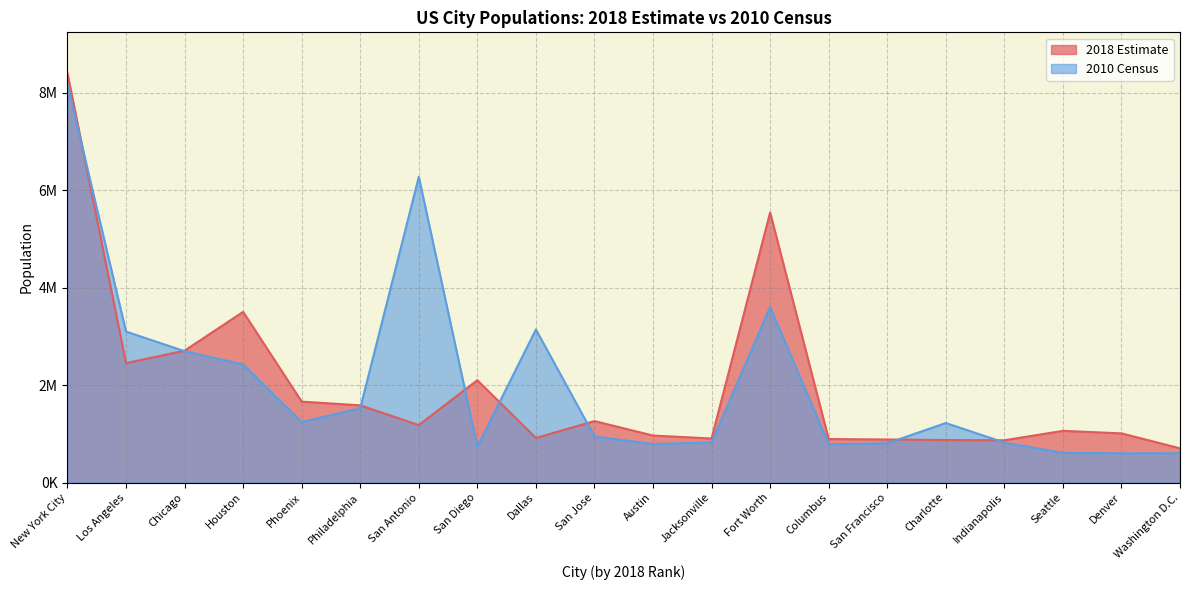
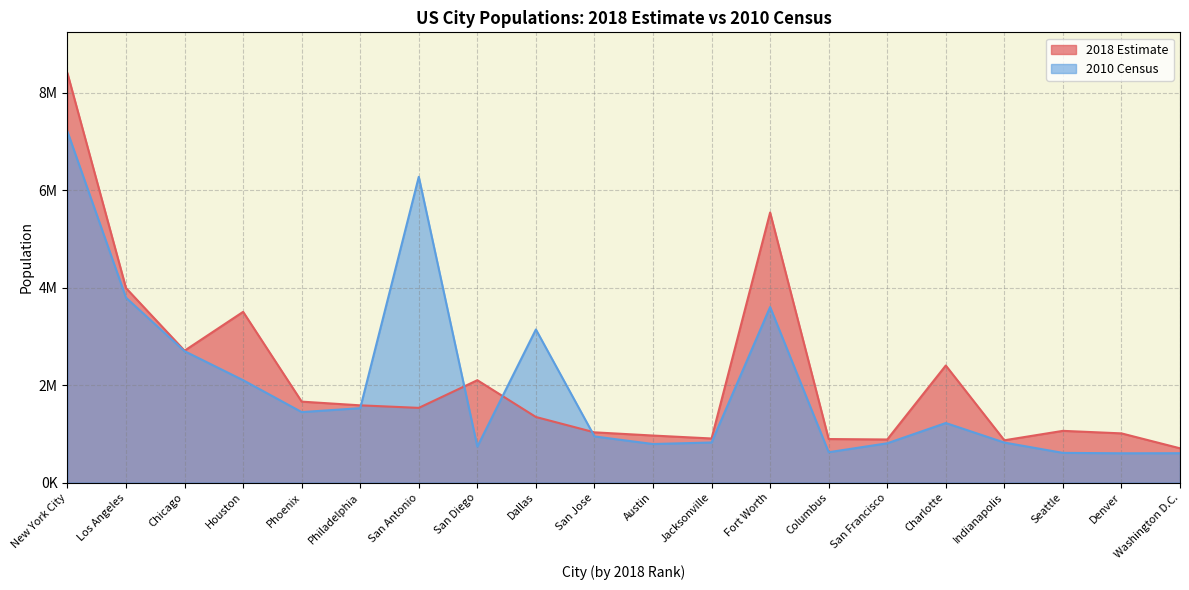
  {
    "2018 Estimate": {
      "New York City": 8400000,
-     "Los Angeles": 2400000,
+     "Los Angeles": 4000000,
      "Houston": 3500000,
      "Phoenix": 1700000,
      "Philadelphia": 1600000,
-     "San Antonio": 1200000,
+     "San Antonio": 1500000,
      "San Diego": 2100000,
-     "Dallas": 900000,
-     "San Jose": 1300000,
+     "Dallas": 1300000,
+     "San Jose": 1000000,
      "Austin": 1000000,
      "Jacksonville": 900000,
      "Fort Worth": 5500000,
      "Columbus": 900000,
      "San Francisco": 900000,
-     "Charlotte": 900000,
+     "Charlotte": 2400000,
      "Seattle": 1100000,
      "Denver": 1000000,
      "Washington D.C.": 700000
    },
    "2010 Census": {
-     "New York City": 8200000,
-     "Los Angeles": 3100000,
-     "Houston": 2400000,
-     "Phoenix": 1200000,
+     "New York City": 7200000,
+     "Los Angeles": 3800000,
+     "Houston": 2100000,
+     "Phoenix": 1400000,
      "Philadelphia": 1500000,
      "San Antonio": 6300000,
      "San Diego": 700000,
      "Dallas": 3100000,
      "San Jose": 900000,
      "Austin": 800000,
      "Jacksonville": 800000,
      "Fort Worth": 3600000,
-     "Columbus": 800000,
+     "Columbus": 600000,
      "San Francisco": 800000,
      "Charlotte": 1200000,
      "Seattle": 600000,
      "Denver": 600000,
      "Washington D.C.": 600000
    }
  }
